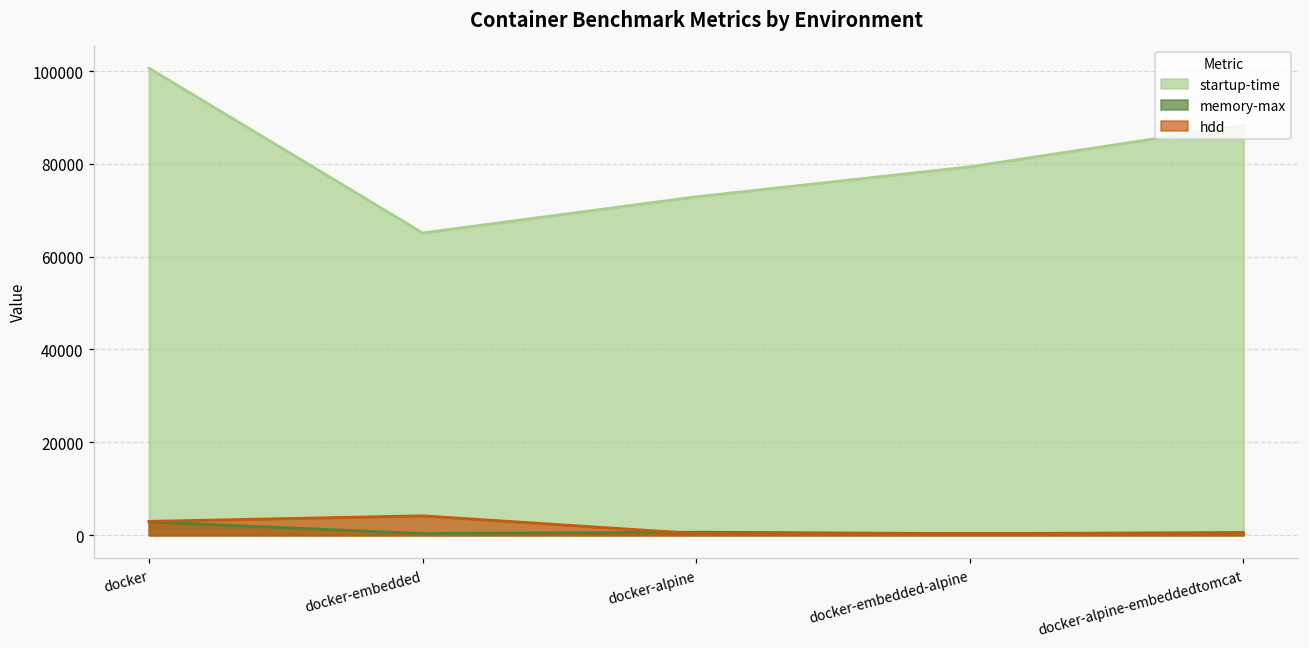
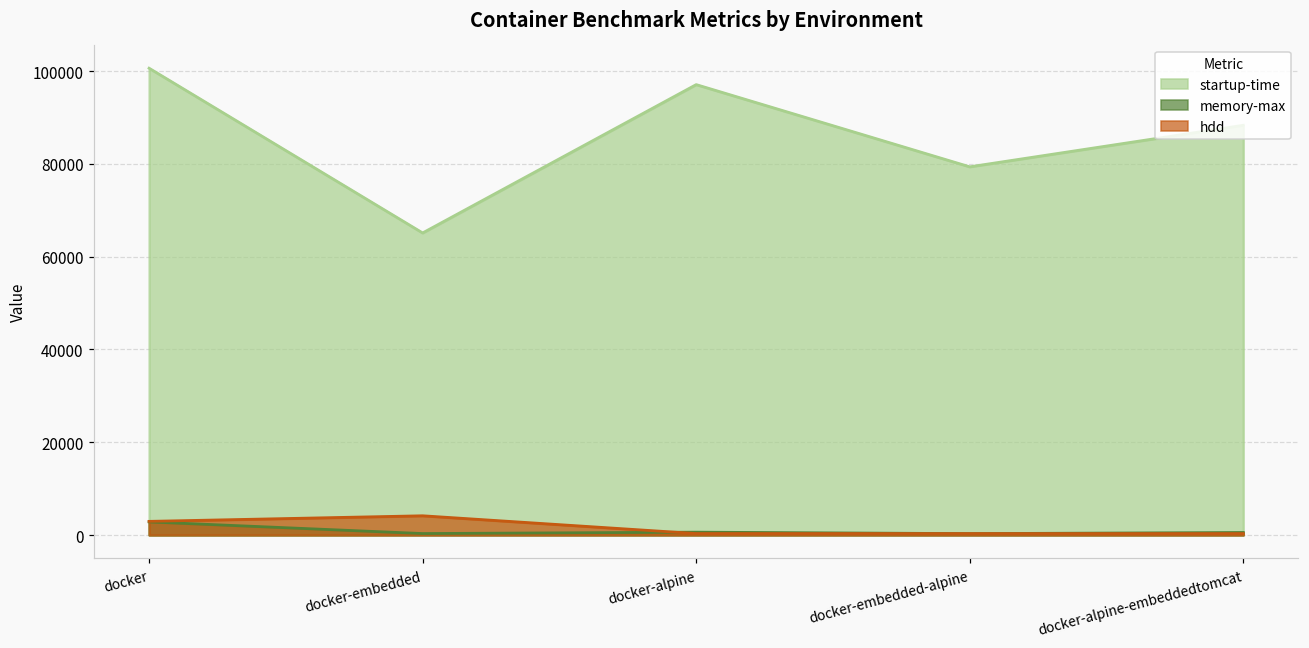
  {
    "startup-time": {
      "docker": 101000,
      "docker-embedded": 65000,
-     "docker-alpine": 73000,
+     "docker-alpine": 97000,
      "docker-embedded-alpine": 79000
    },
    "memory-max": {
      "docker-embedded": 0
    },
    "hdd": {
      "docker-embedded": 4000
    }
  }
